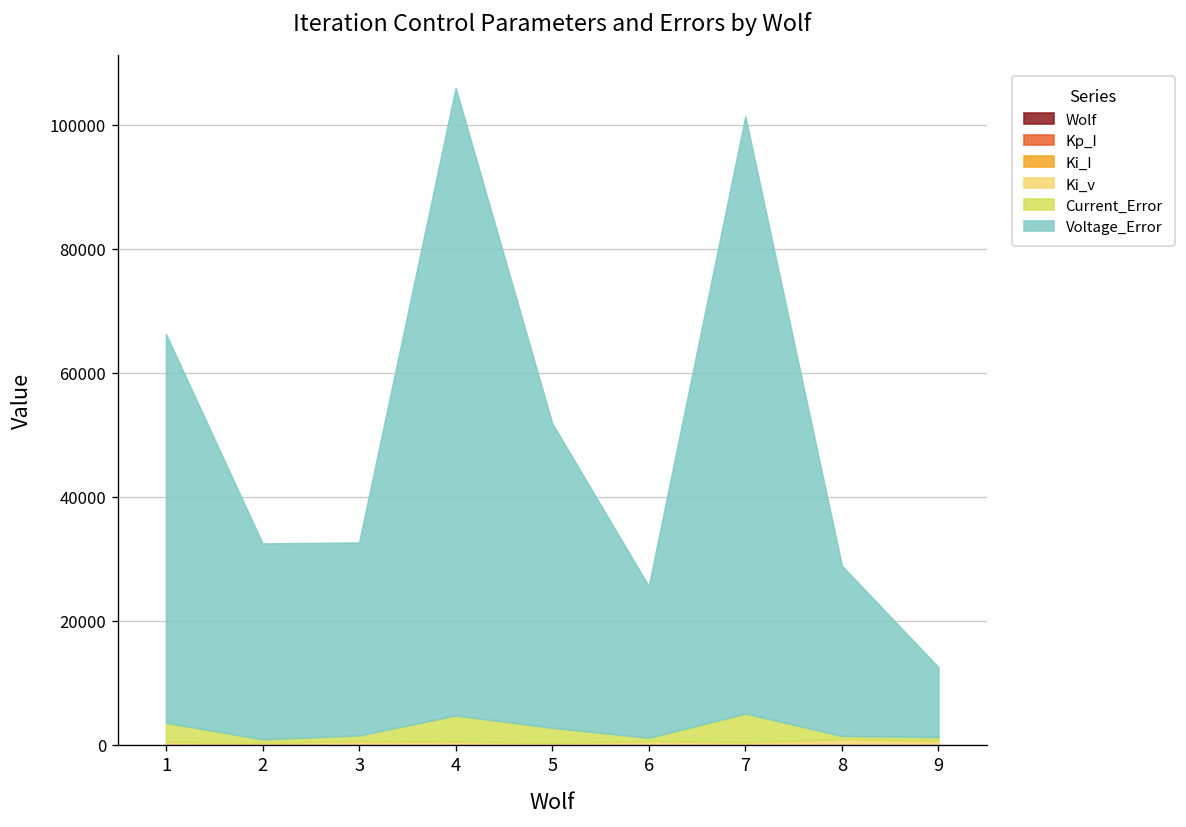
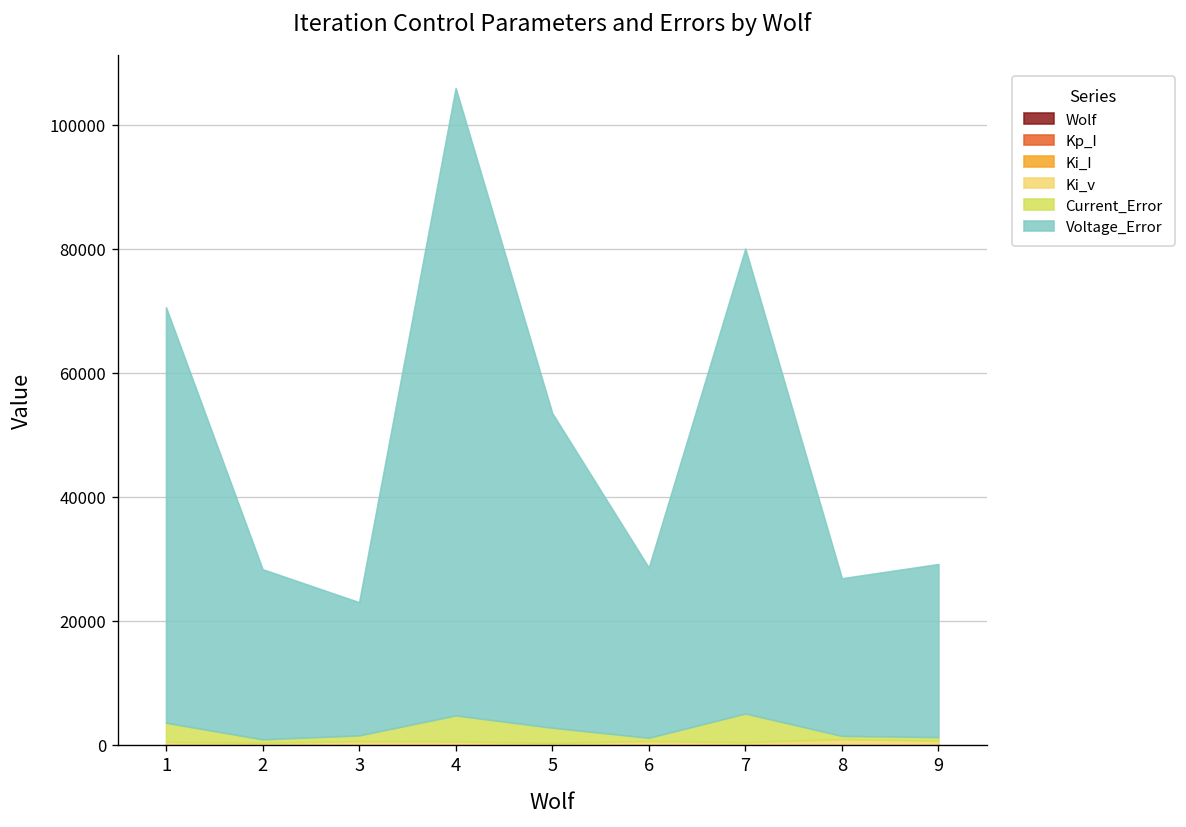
  {
    "Voltage_Error": {
-     "1": 63000,
-     "2": 32000,
-     "3": 31000,
+     "1": 67000,
+     "2": 27000,
+     "3": 21000,
      "4": 101000,
-     "5": 49000,
-     "6": 24000,
-     "7": 96000,
-     "8": 27000,
-     "9": 11000
+     "5": 51000,
+     "6": 27000,
+     "7": 75000,
+     "8": 25000,
+     "9": 28000
    }
  }
